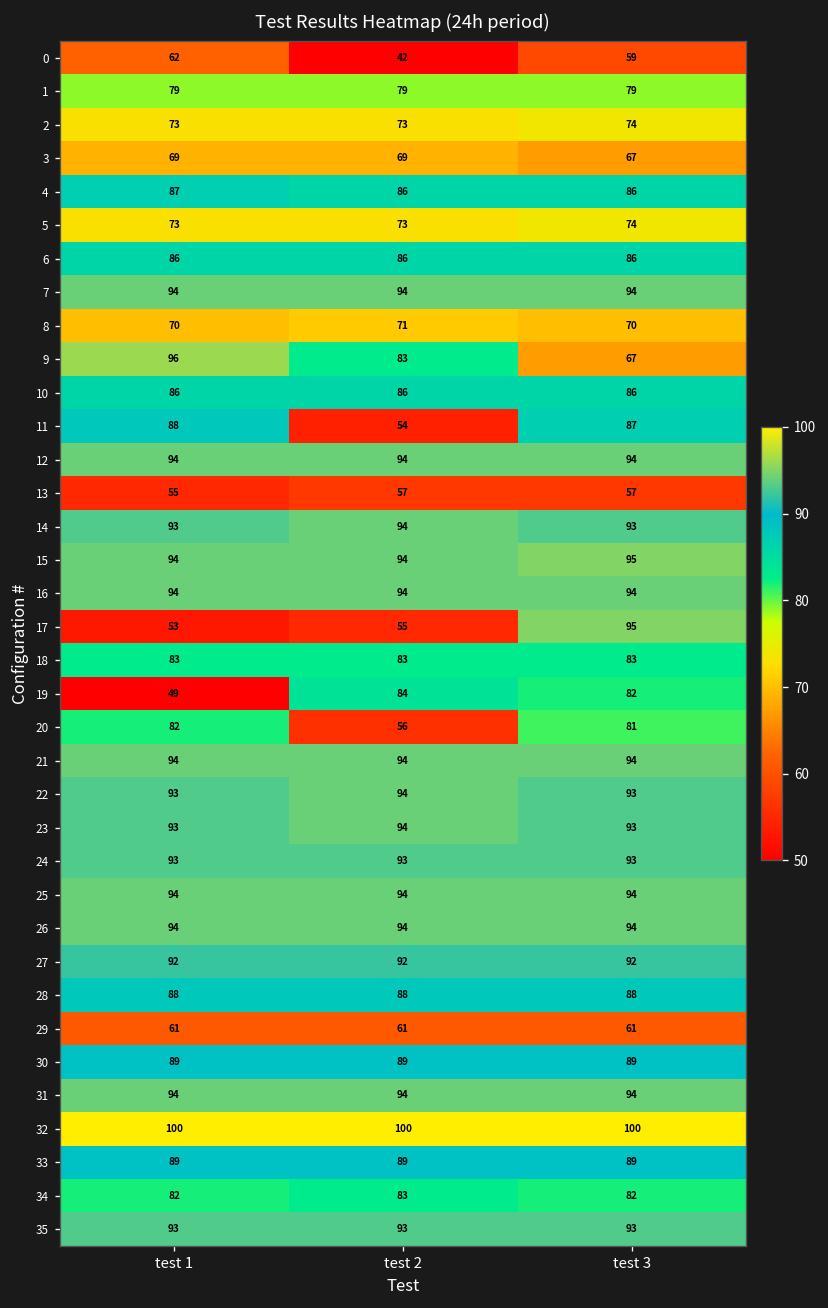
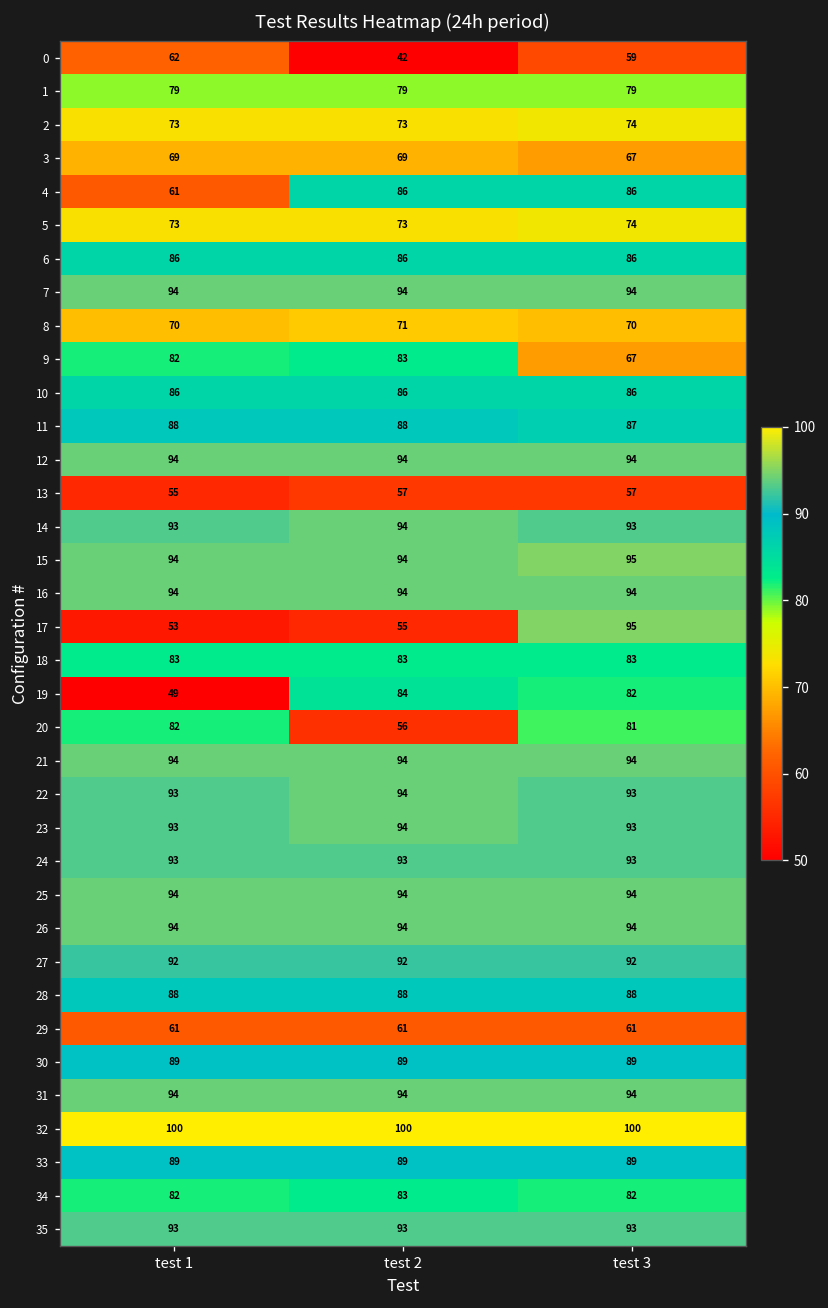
  {
    "0": {
      "test 1": 62,
      "test 2": 42,
      "test 3": 59
    },
    "1": {
      "test 1": 79,
      "test 2": 79,
      "test 3": 79
    },
    "2": {
      "test 1": 73,
      "test 2": 73,
      "test 3": 74
    },
    "3": {
      "test 1": 69,
      "test 2": 69,
      "test 3": 67
    },
    "4": {
-     "test 1": 87,
+     "test 1": 61,
      "test 2": 86,
      "test 3": 86
    },
    "5": {
      "test 1": 73,
      "test 2": 73,
      "test 3": 74
    },
    "6": {
      "test 1": 86,
      "test 2": 86,
      "test 3": 86
    },
    "7": {
      "test 1": 94,
      "test 2": 94,
      "test 3": 94
    },
    "8": {
      "test 1": 70,
      "test 2": 71,
      "test 3": 70
    },
    "9": {
-     "test 1": 96,
+     "test 1": 82,
      "test 2": 83,
      "test 3": 67
    },
    "10": {
      "test 1": 86,
      "test 2": 86,
      "test 3": 86
    },
    "11": {
      "test 1": 88,
-     "test 2": 54,
+     "test 2": 88,
      "test 3": 87
    },
    "12": {
      "test 1": 94,
      "test 2": 94,
      "test 3": 94
    },
    "13": {
      "test 1": 55,
      "test 2": 57,
      "test 3": 57
    },
    "14": {
      "test 1": 93,
      "test 2": 94,
      "test 3": 93
    },
    "15": {
      "test 1": 94,
      "test 2": 94,
      "test 3": 95
    },
    "16": {
      "test 1": 94,
      "test 2": 94,
      "test 3": 94
    },
    "17": {
      "test 1": 53,
      "test 2": 55,
      "test 3": 95
    },
    "18": {
      "test 1": 83,
      "test 2": 83,
      "test 3": 83
    },
    "19": {
      "test 1": 49,
      "test 2": 84,
      "test 3": 82
    },
    "20": {
      "test 1": 82,
      "test 2": 56,
      "test 3": 81
    },
    "21": {
      "test 1": 94,
      "test 2": 94,
      "test 3": 94
    },
    "22": {
      "test 1": 93,
      "test 2": 94,
      "test 3": 93
    },
    "23": {
      "test 1": 93,
      "test 2": 94,
      "test 3": 93
    },
    "24": {
      "test 1": 93,
      "test 2": 93,
      "test 3": 93
    },
    "25": {
      "test 1": 94,
      "test 2": 94,
      "test 3": 94
    },
    "26": {
      "test 1": 94,
      "test 2": 94,
      "test 3": 94
    },
    "27": {
      "test 1": 92,
      "test 2": 92,
      "test 3": 92
    },
    "28": {
      "test 1": 88,
      "test 2": 88,
      "test 3": 88
    },
    "29": {
      "test 1": 61,
      "test 2": 61,
      "test 3": 61
    },
    "30": {
      "test 1": 89,
      "test 2": 89,
      "test 3": 89
    },
    "31": {
      "test 1": 94,
      "test 2": 94,
      "test 3": 94
    },
    "32": {
      "test 1": 100,
      "test 2": 100,
      "test 3": 100
    },
    "33": {
      "test 1": 89,
      "test 2": 89,
      "test 3": 89
    },
    "34": {
      "test 1": 82,
      "test 2": 83,
      "test 3": 82
    },
    "35": {
      "test 1": 93,
      "test 2": 93,
      "test 3": 93
    }
  }
